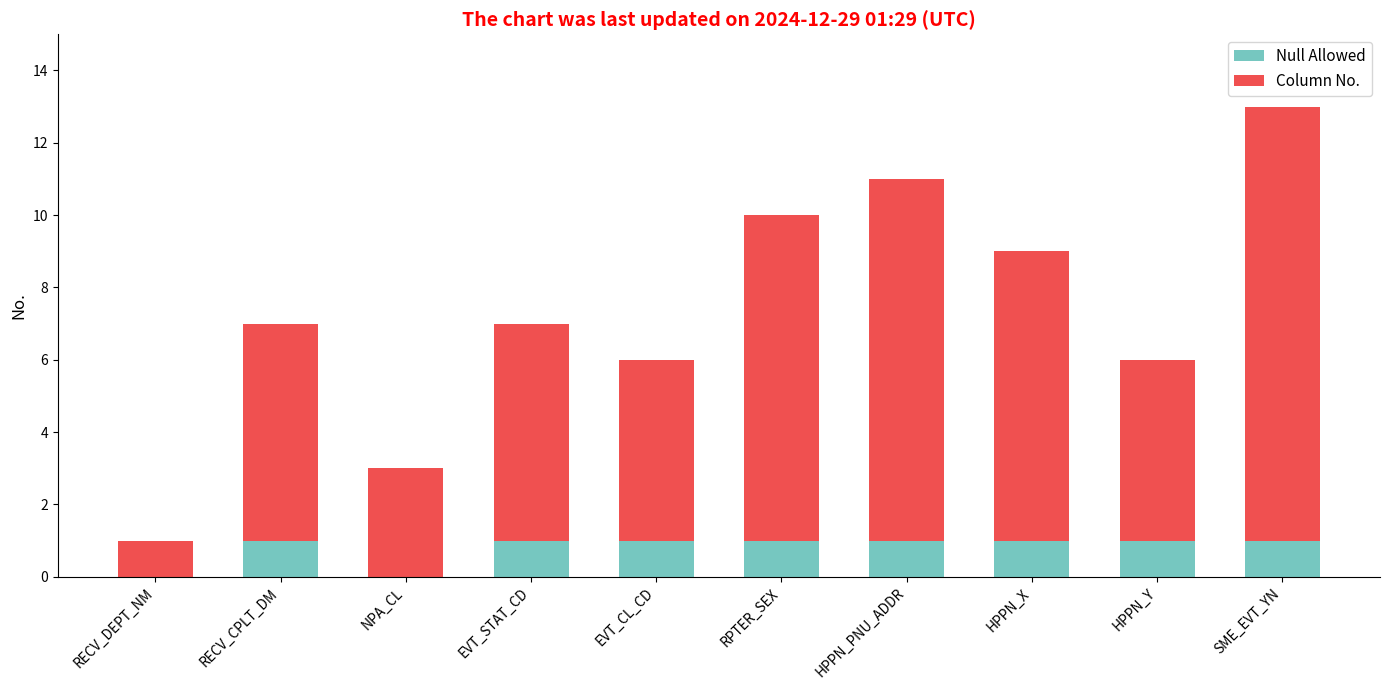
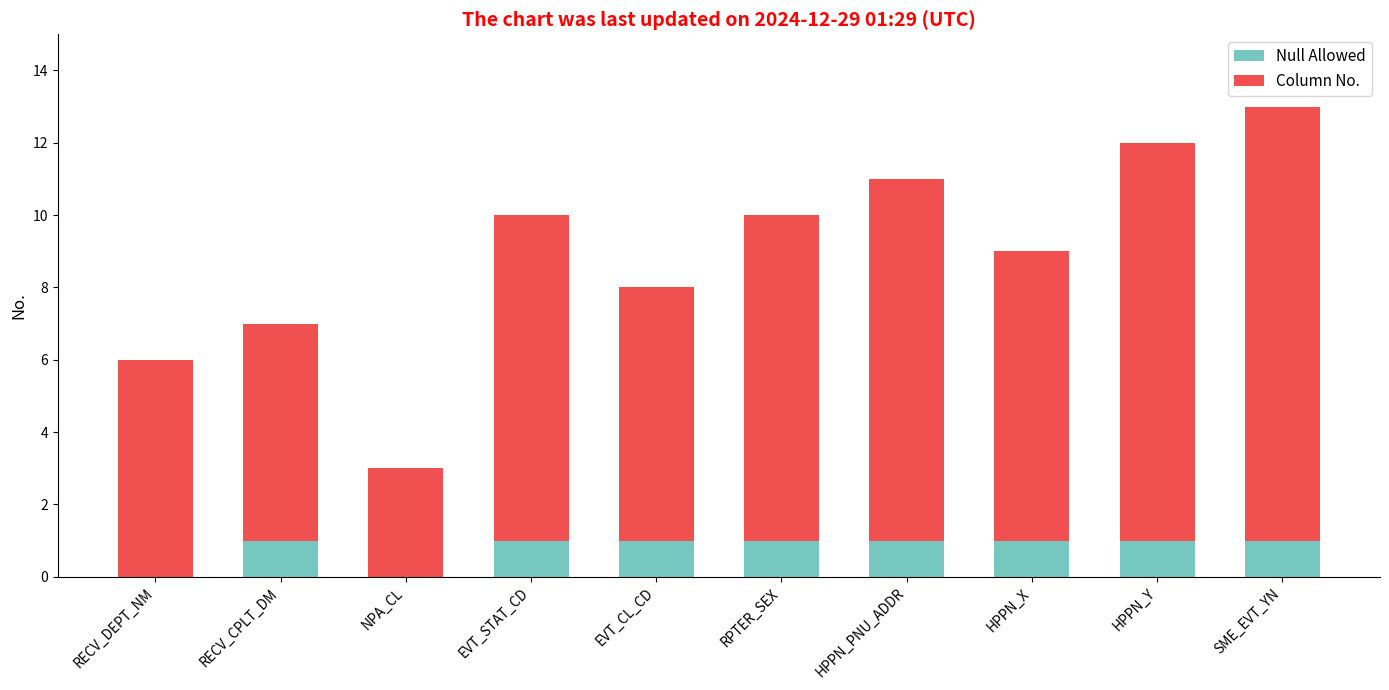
  {
    "Null Allowed": {
      "RECV_DEPT_NM": 0,
      "RECV_CPLT_DM": 1,
      "NPA_CL": 0,
      "EVT_STAT_CD": 1,
      "EVT_CL_CD": 1,
      "RPTER_SEX": 1,
      "HPPN_PNU_ADDR": 1,
      "HPPN_X": 1,
      "HPPN_Y": 1,
      "SME_EVT_YN": 1
    },
    "Column No.": {
-     "RECV_DEPT_NM": 1,
+     "RECV_DEPT_NM": 6,
      "RECV_CPLT_DM": 6,
      "NPA_CL": 3,
-     "EVT_STAT_CD": 6,
-     "EVT_CL_CD": 5,
+     "EVT_STAT_CD": 9,
+     "EVT_CL_CD": 7,
      "RPTER_SEX": 9,
      "HPPN_PNU_ADDR": 10,
      "HPPN_X": 8,
-     "HPPN_Y": 5,
+     "HPPN_Y": 11,
      "SME_EVT_YN": 12
    }
  }
